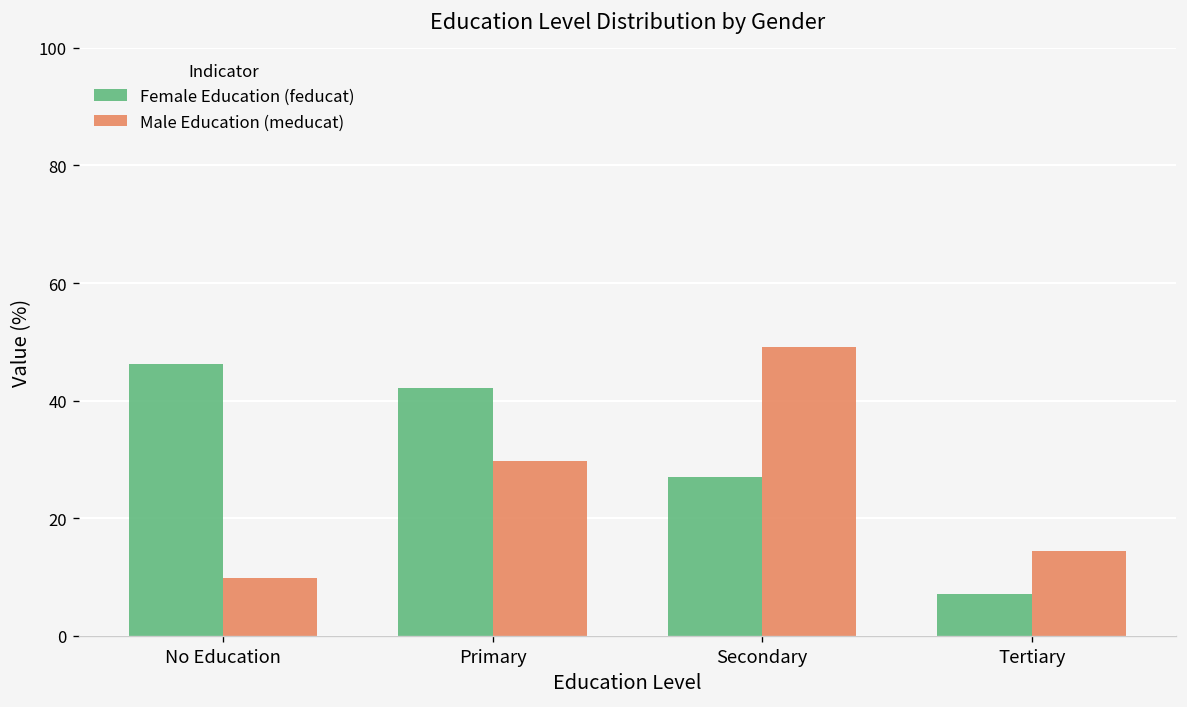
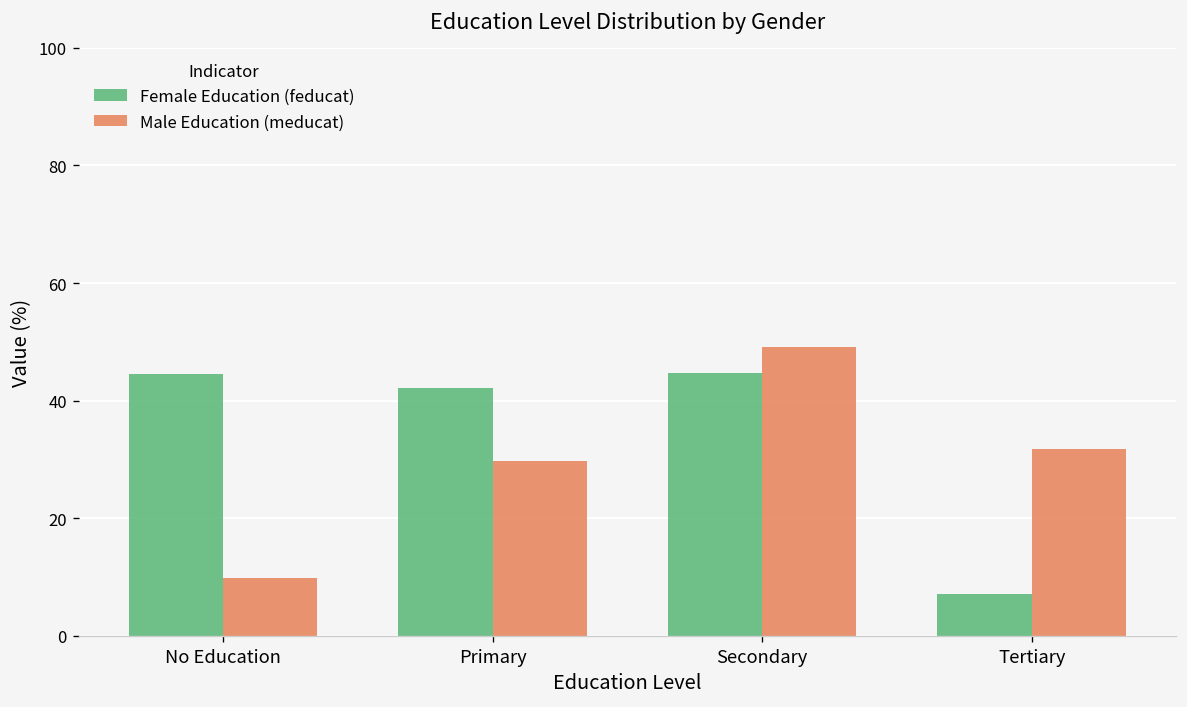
  {
    "Female Education (feducat)": {
-     "No Education": 46,
+     "No Education": 44,
      "Primary": 42,
-     "Secondary": 27,
+     "Secondary": 45,
      "Tertiary": 7
    },
    "Male Education (meducat)": {
      "No Education": 10,
      "Primary": 30,
      "Secondary": 49,
-     "Tertiary": 14
+     "Tertiary": 32
    }
  }
